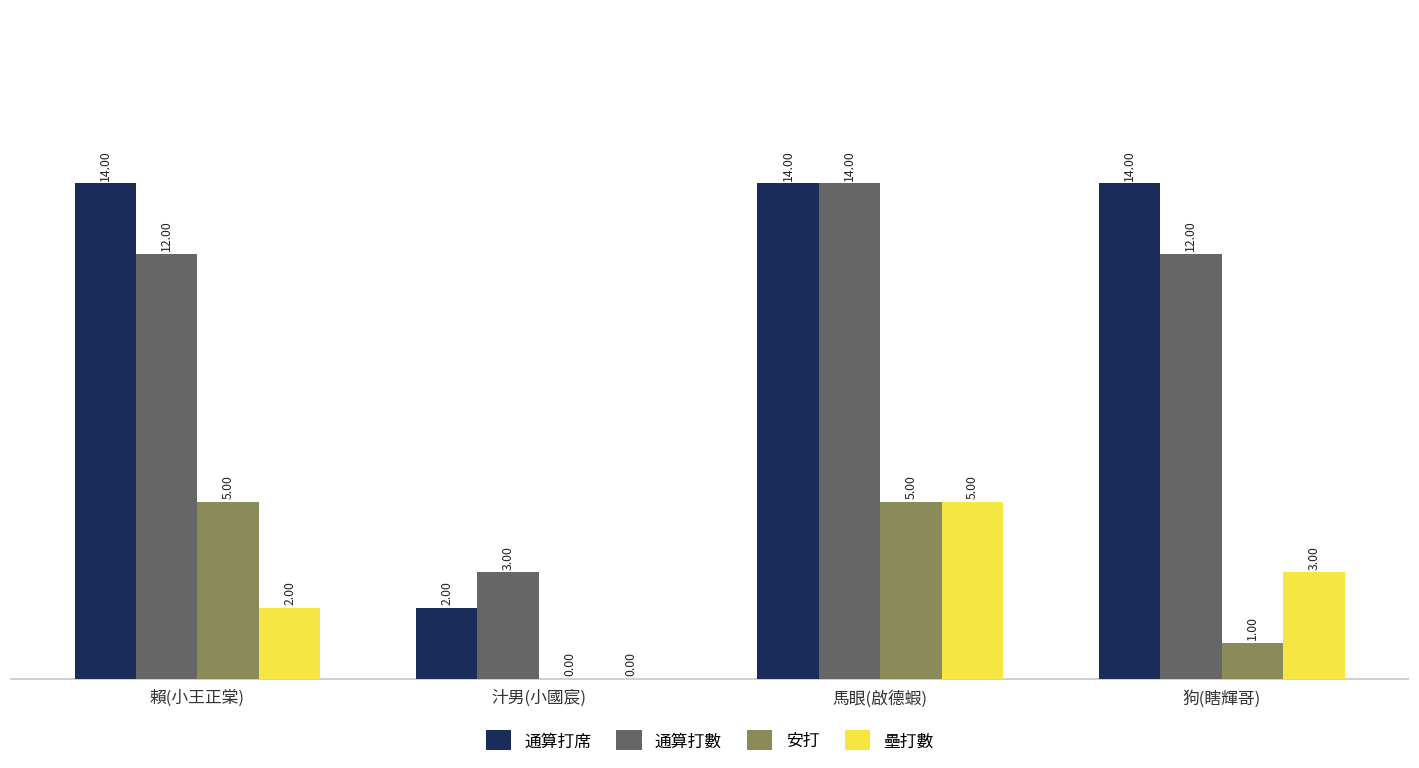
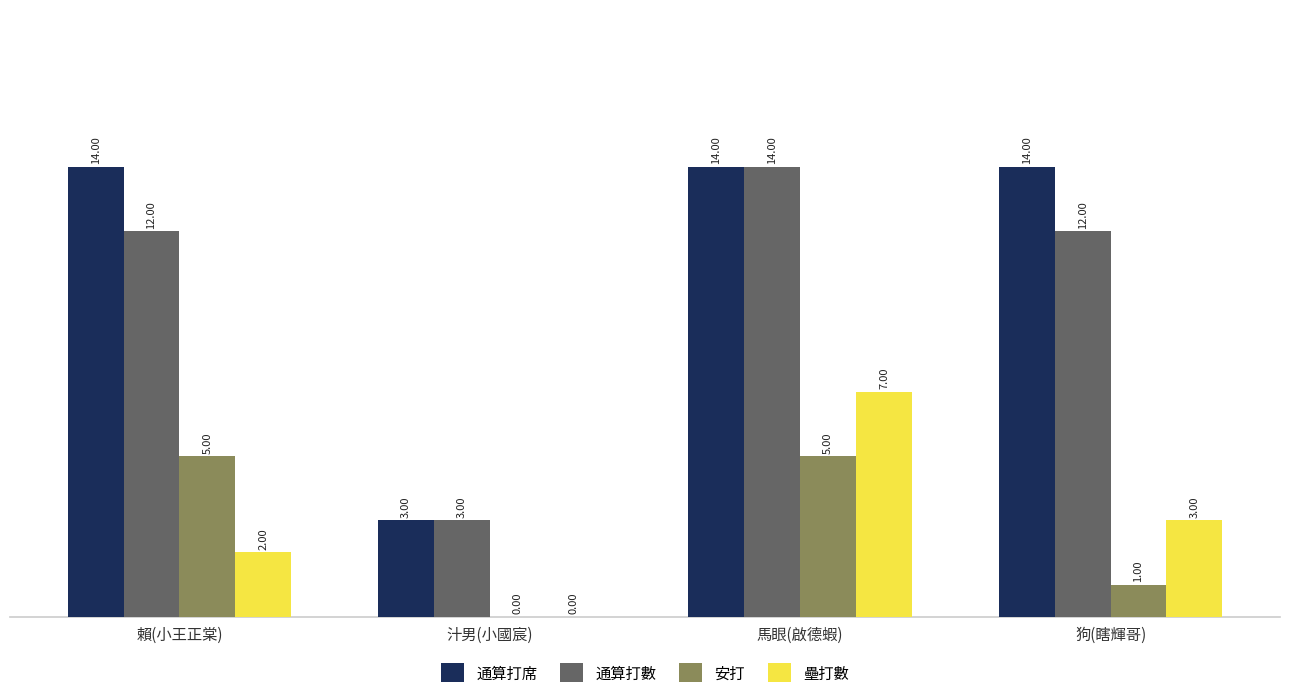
  {
    "通算打席": {
      "賴(小王正棠)": 14.00,
-     "汁男(小國宸)": 2.00,
+     "汁男(小國宸)": 3.00,
      "馬眼(啟德蝦)": 14.00,
      "狗(瞎輝哥)": 14.00
    },
    "壘打數": {
      "賴(小王正棠)": 2.00,
      "汁男(小國宸)": 0.00,
-     "馬眼(啟德蝦)": 5.00,
+     "馬眼(啟德蝦)": 7.00,
      "狗(瞎輝哥)": 3.00
    }
  }
